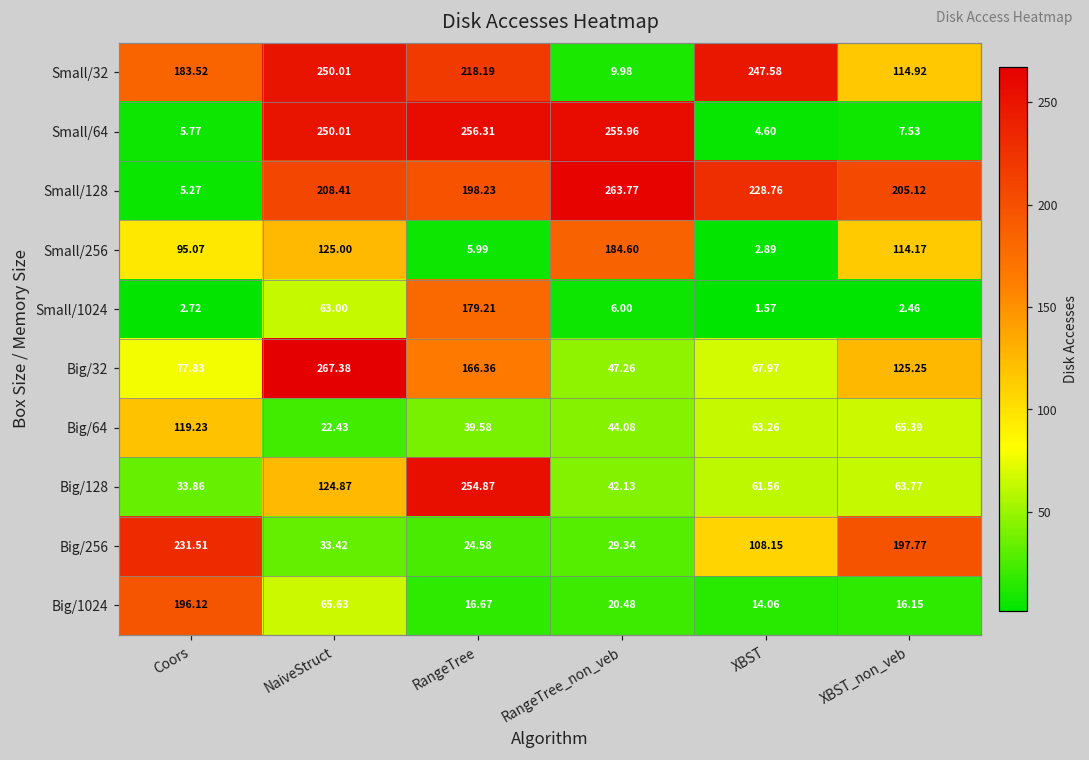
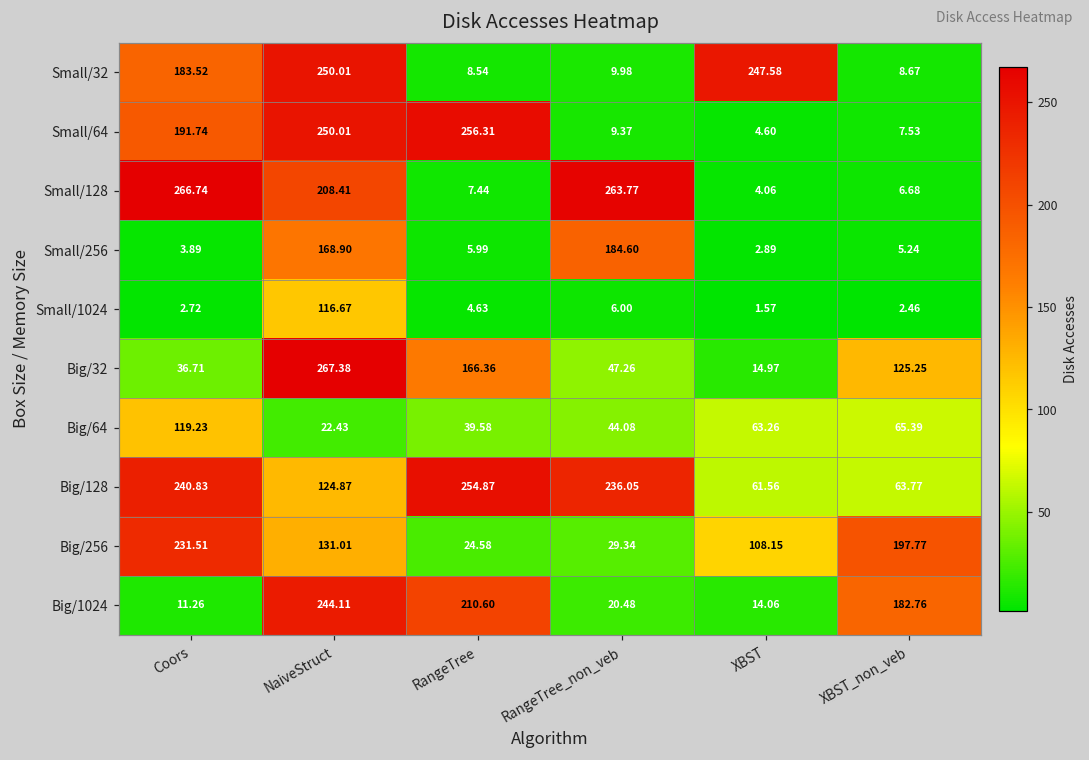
  {
    "Small/32": {
      "Coors": 183.52,
      "NaiveStruct": 250.01,
-     "RangeTree": 218.19,
+     "RangeTree": 8.54,
      "RangeTree_non_veb": 9.98,
      "XBST": 247.58,
-     "XBST_non_veb": 114.92
+     "XBST_non_veb": 8.67
    },
    "Small/64": {
-     "Coors": 5.77,
+     "Coors": 191.74,
      "NaiveStruct": 250.01,
      "RangeTree": 256.31,
-     "RangeTree_non_veb": 255.96,
+     "RangeTree_non_veb": 9.37,
      "XBST": 4.60,
      "XBST_non_veb": 7.53
    },
    "Small/128": {
-     "Coors": 5.27,
+     "Coors": 266.74,
      "NaiveStruct": 208.41,
-     "RangeTree": 198.23,
+     "RangeTree": 7.44,
      "RangeTree_non_veb": 263.77,
-     "XBST": 228.76,
-     "XBST_non_veb": 205.12
+     "XBST": 4.06,
+     "XBST_non_veb": 6.68
    },
    "Small/256": {
-     "Coors": 95.07,
-     "NaiveStruct": 125.00,
+     "Coors": 3.89,
+     "NaiveStruct": 168.90,
      "RangeTree": 5.99,
      "RangeTree_non_veb": 184.60,
      "XBST": 2.89,
-     "XBST_non_veb": 114.17
+     "XBST_non_veb": 5.24
    },
    "Small/1024": {
      "Coors": 2.72,
-     "NaiveStruct": 63.00,
-     "RangeTree": 179.21,
+     "NaiveStruct": 116.67,
+     "RangeTree": 4.63,
      "RangeTree_non_veb": 6.00,
      "XBST": 1.57,
      "XBST_non_veb": 2.46
    },
    "Big/32": {
-     "Coors": 77.83,
+     "Coors": 36.71,
      "NaiveStruct": 267.38,
      "RangeTree": 166.36,
      "RangeTree_non_veb": 47.26,
-     "XBST": 67.97,
+     "XBST": 14.97,
      "XBST_non_veb": 125.25
    },
    "Big/64": {
      "Coors": 119.23,
      "NaiveStruct": 22.43,
      "RangeTree": 39.58,
      "RangeTree_non_veb": 44.08,
      "XBST": 63.26,
      "XBST_non_veb": 65.39
    },
    "Big/128": {
-     "Coors": 33.86,
+     "Coors": 240.83,
      "NaiveStruct": 124.87,
      "RangeTree": 254.87,
-     "RangeTree_non_veb": 42.13,
+     "RangeTree_non_veb": 236.05,
      "XBST": 61.56,
      "XBST_non_veb": 63.77
    },
    "Big/256": {
      "Coors": 231.51,
-     "NaiveStruct": 33.42,
+     "NaiveStruct": 131.01,
      "RangeTree": 24.58,
      "RangeTree_non_veb": 29.34,
      "XBST": 108.15,
      "XBST_non_veb": 197.77
    },
    "Big/1024": {
-     "Coors": 196.12,
-     "NaiveStruct": 65.63,
-     "RangeTree": 16.67,
+     "Coors": 11.26,
+     "NaiveStruct": 244.11,
+     "RangeTree": 210.60,
      "RangeTree_non_veb": 20.48,
      "XBST": 14.06,
-     "XBST_non_veb": 16.15
+     "XBST_non_veb": 182.76
    }
  }
